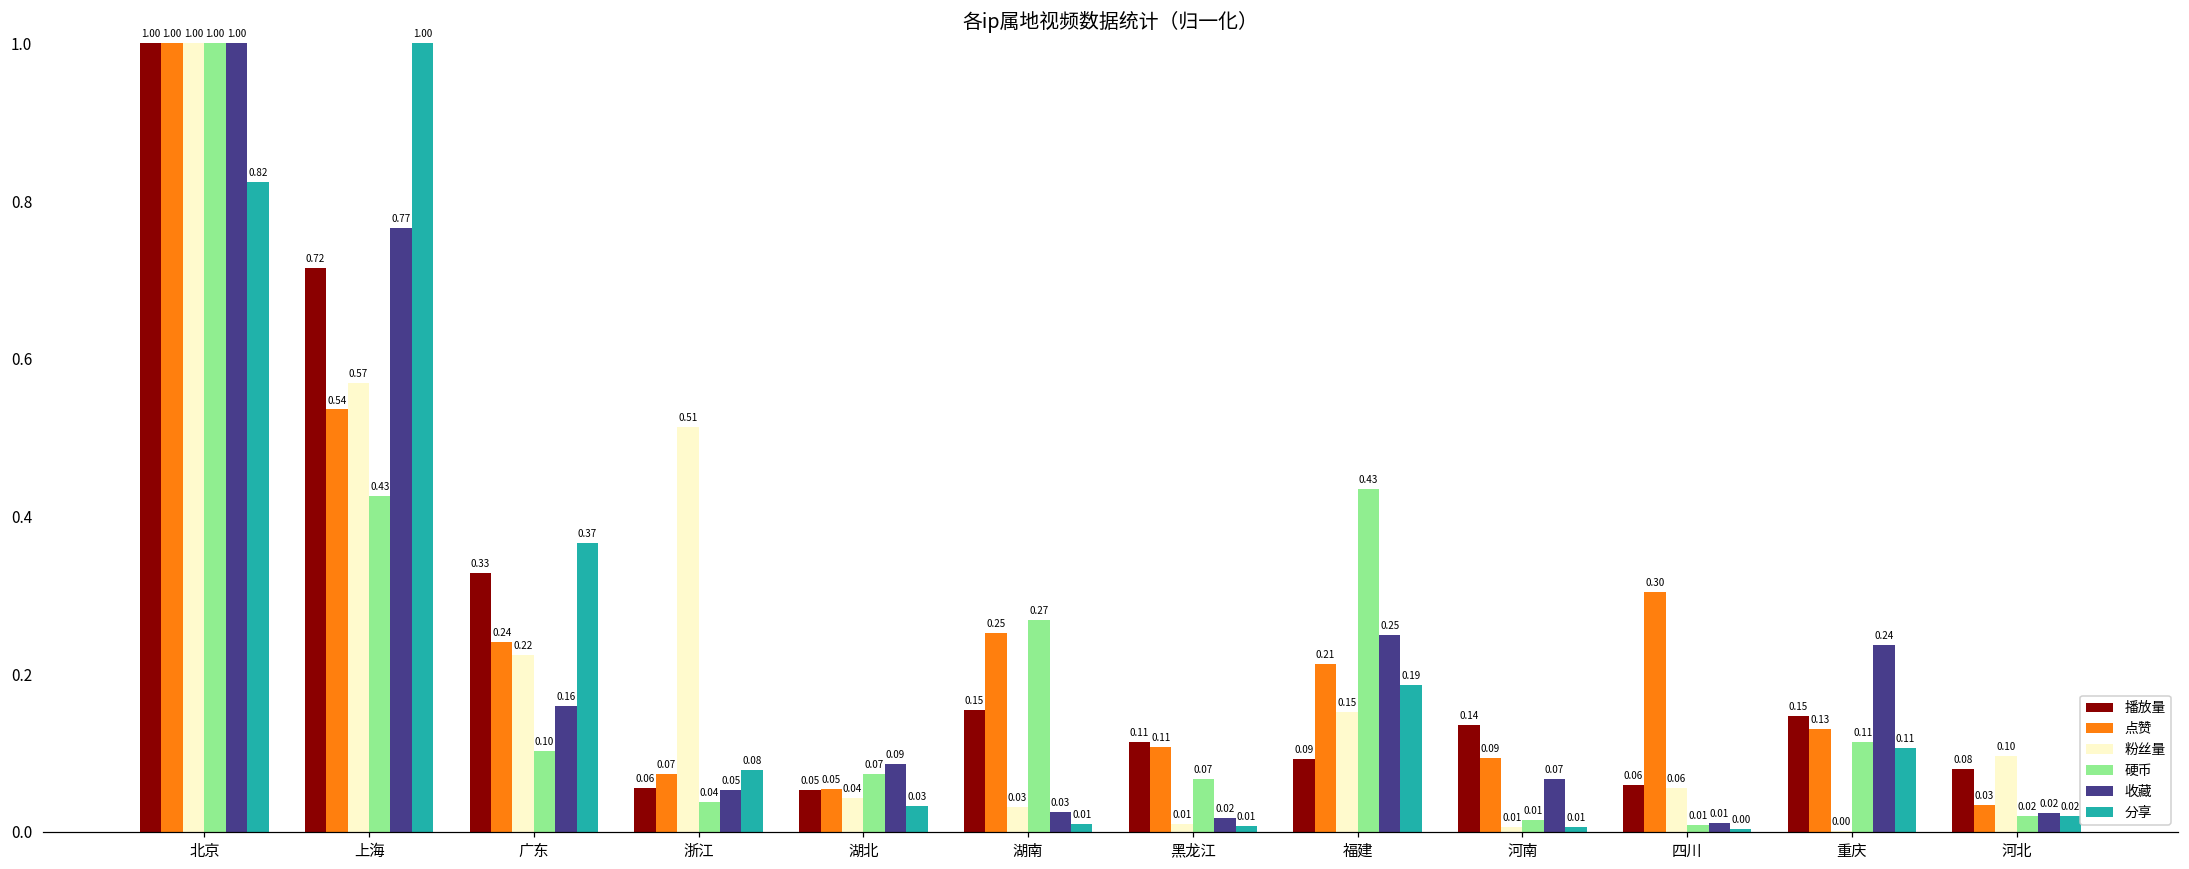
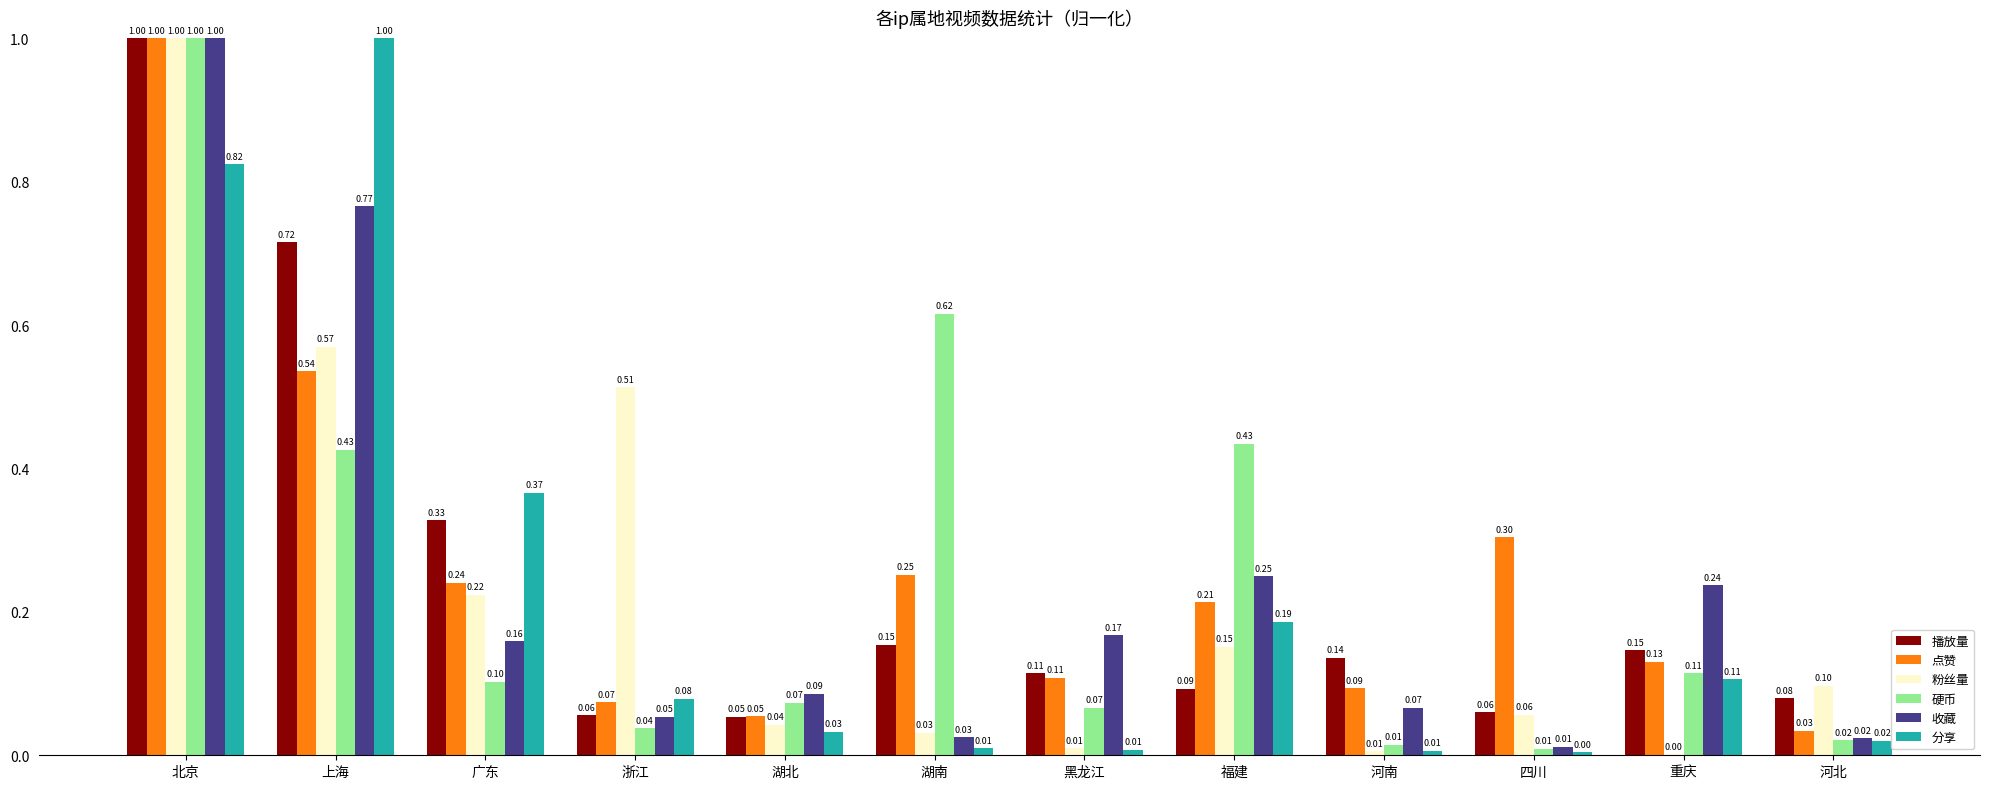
  {
    "播放量": {
      "北京": 1.00,
      "上海": 0.72,
      "广东": 0.33,
      "浙江": 0.06,
      "湖北": 0.05,
      "湖南": 0.15,
      "黑龙江": 0.11,
      "福建": 0.09,
      "河南": 0.14,
      "四川": 0.06,
      "重庆": 0.15,
      "河北": 0.08
    },
    "点赞": {
      "北京": 1.00,
      "上海": 0.54,
      "广东": 0.24,
      "浙江": 0.07,
      "湖北": 0.05,
      "湖南": 0.25,
      "黑龙江": 0.11,
      "福建": 0.21,
      "河南": 0.09,
      "四川": 0.30,
      "重庆": 0.13,
      "河北": 0.03
    },
    "粉丝量": {
      "北京": 1.00,
      "上海": 0.57,
      "广东": 0.22,
      "浙江": 0.51,
      "湖北": 0.04,
      "湖南": 0.03,
      "黑龙江": 0.01,
      "福建": 0.15,
      "河南": 0.01,
      "四川": 0.06,
      "重庆": 0.00,
      "河北": 0.10
    },
    "硬币": {
      "北京": 1.00,
      "上海": 0.43,
      "广东": 0.10,
      "浙江": 0.04,
      "湖北": 0.07,
-     "湖南": 0.27,
+     "湖南": 0.62,
      "黑龙江": 0.07,
      "福建": 0.43,
      "河南": 0.01,
      "四川": 0.01,
      "重庆": 0.11,
      "河北": 0.02
    },
    "收藏": {
      "北京": 1.00,
      "上海": 0.77,
      "广东": 0.16,
      "浙江": 0.05,
      "湖北": 0.09,
      "湖南": 0.03,
-     "黑龙江": 0.02,
+     "黑龙江": 0.17,
      "福建": 0.25,
      "河南": 0.07,
      "四川": 0.01,
      "重庆": 0.24,
      "河北": 0.02
    },
    "分享": {
      "北京": 0.82,
      "上海": 1.00,
      "广东": 0.37,
      "浙江": 0.08,
      "湖北": 0.03,
      "湖南": 0.01,
      "黑龙江": 0.01,
      "福建": 0.19,
      "河南": 0.01,
      "四川": 0.00,
      "重庆": 0.11,
      "河北": 0.02
    }
  }
